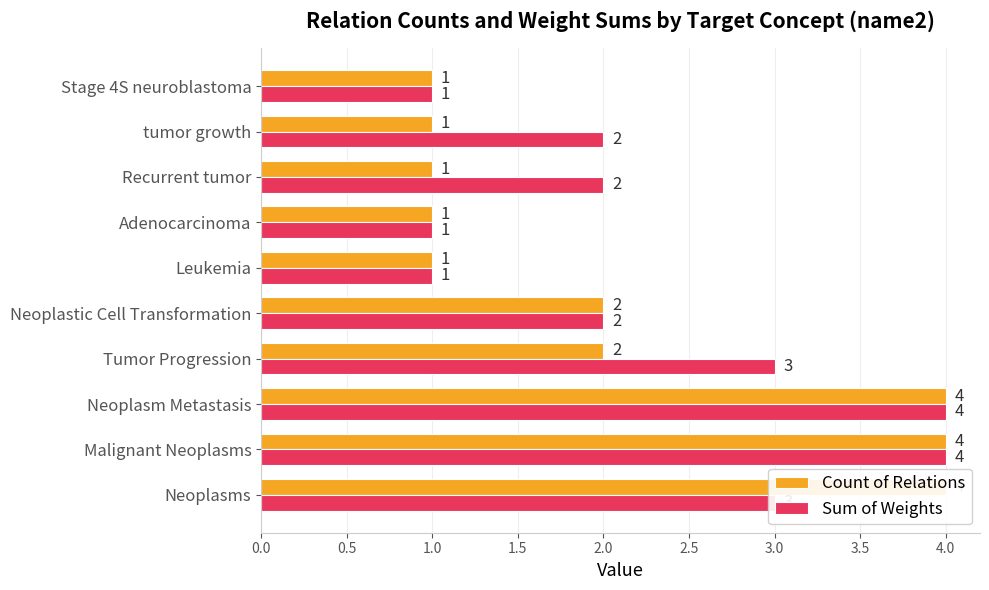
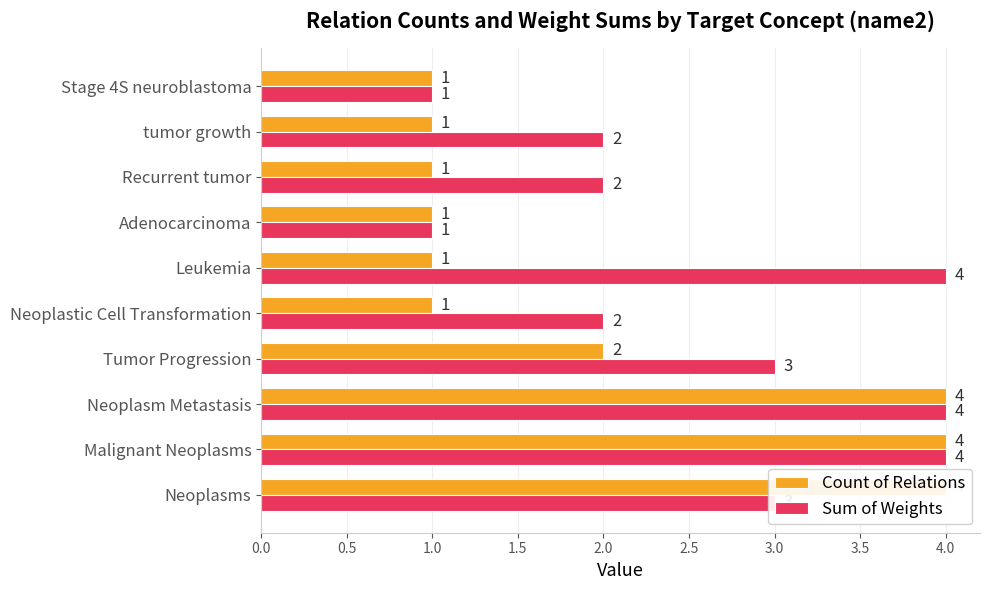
  {
    "Count of Relations": {
      "Stage 4S neuroblastoma": 1,
      "tumor growth": 1,
      "Recurrent tumor": 1,
      "Adenocarcinoma": 1,
      "Leukemia": 1,
-     "Neoplastic Cell Transformation": 2,
+     "Neoplastic Cell Transformation": 1,
      "Tumor Progression": 2,
      "Neoplasm Metastasis": 4,
      "Malignant Neoplasms": 4
    },
    "Sum of Weights": {
      "Stage 4S neuroblastoma": 1,
      "tumor growth": 2,
      "Recurrent tumor": 2,
      "Adenocarcinoma": 1,
-     "Leukemia": 1,
+     "Leukemia": 4,
      "Neoplastic Cell Transformation": 2,
      "Tumor Progression": 3,
      "Neoplasm Metastasis": 4,
      "Malignant Neoplasms": 4
    }
  }
